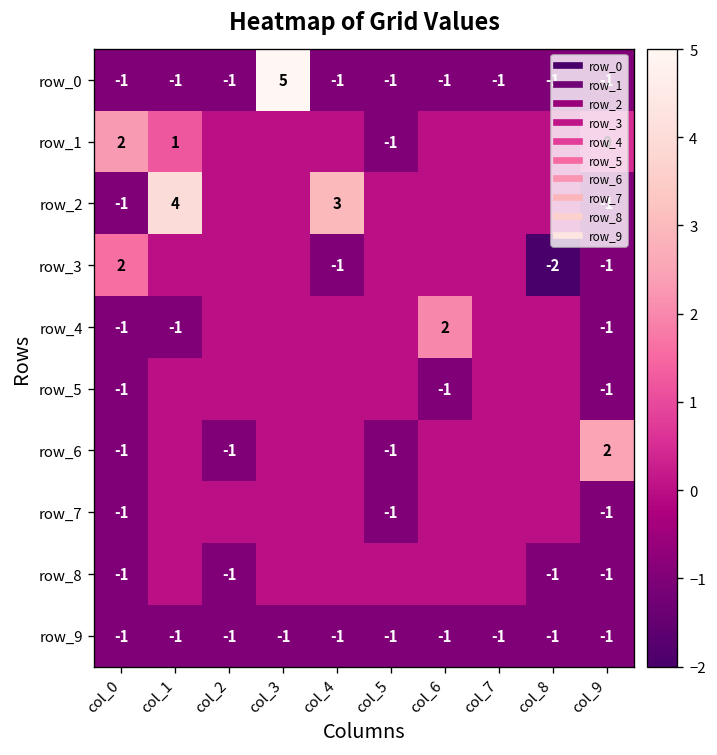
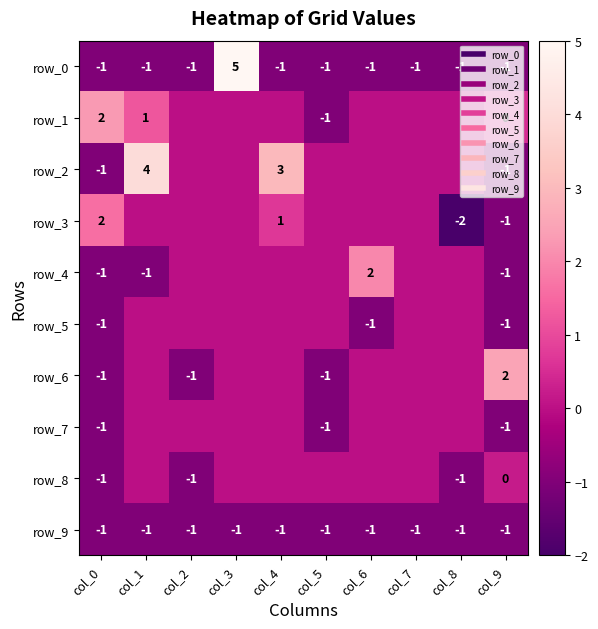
  {
    "row_0": {
      "col_0": -1,
      "col_1": -1,
      "col_2": -1,
      "col_3": 5,
      "col_4": -1,
      "col_5": -1,
      "col_6": -1,
      "col_7": -1
    },
    "row_1": {
      "col_0": 2,
      "col_1": 1,
      "col_5": -1
    },
    "row_2": {
      "col_0": -1,
      "col_1": 4,
      "col_4": 3
    },
    "row_3": {
      "col_0": 2,
-     "col_4": -1,
+     "col_4": 1,
      "col_8": -2,
      "col_9": -1
    },
    "row_4": {
      "col_0": -1,
      "col_1": -1,
      "col_6": 2,
      "col_9": -1
    },
    "row_5": {
      "col_0": -1,
      "col_6": -1,
      "col_9": -1
    },
    "row_6": {
      "col_0": -1,
      "col_2": -1,
      "col_5": -1,
      "col_9": 2
    },
    "row_7": {
      "col_0": -1,
      "col_5": -1,
      "col_9": -1
    },
    "row_8": {
      "col_0": -1,
      "col_2": -1,
      "col_8": -1,
-     "col_9": -1
+     "col_9": 0
    },
    "row_9": {
      "col_0": -1,
      "col_1": -1,
      "col_2": -1,
      "col_3": -1,
      "col_4": -1,
      "col_5": -1,
      "col_6": -1,
      "col_7": -1,
      "col_8": -1,
      "col_9": -1
    }
  }
